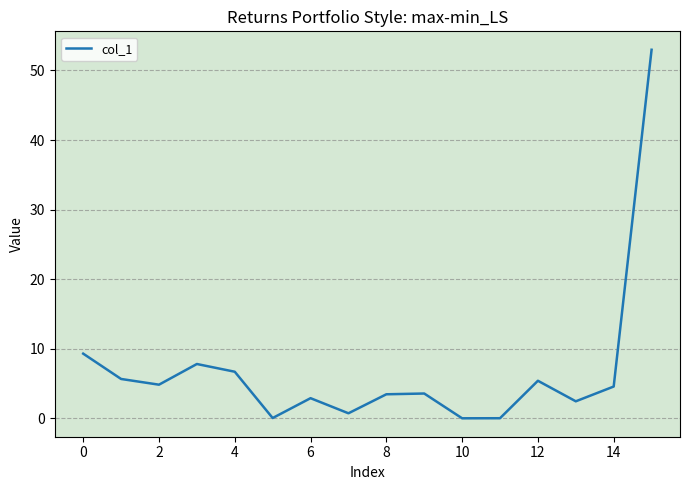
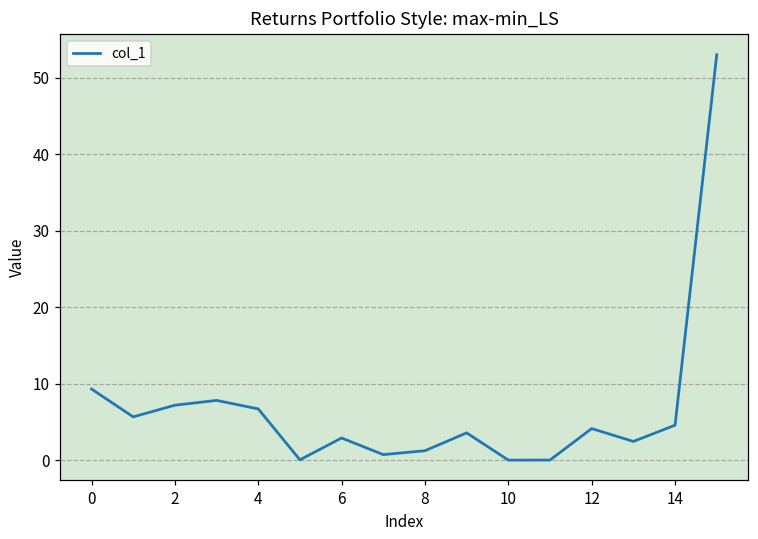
  {
    "0": 9,
-   "2": 5,
+   "2": 7,
    "4": 7,
    "6": 3,
-   "8": 3,
+   "8": 1,
    "10": 0,
-   "12": 5,
+   "12": 4,
    "14": 5
  }
